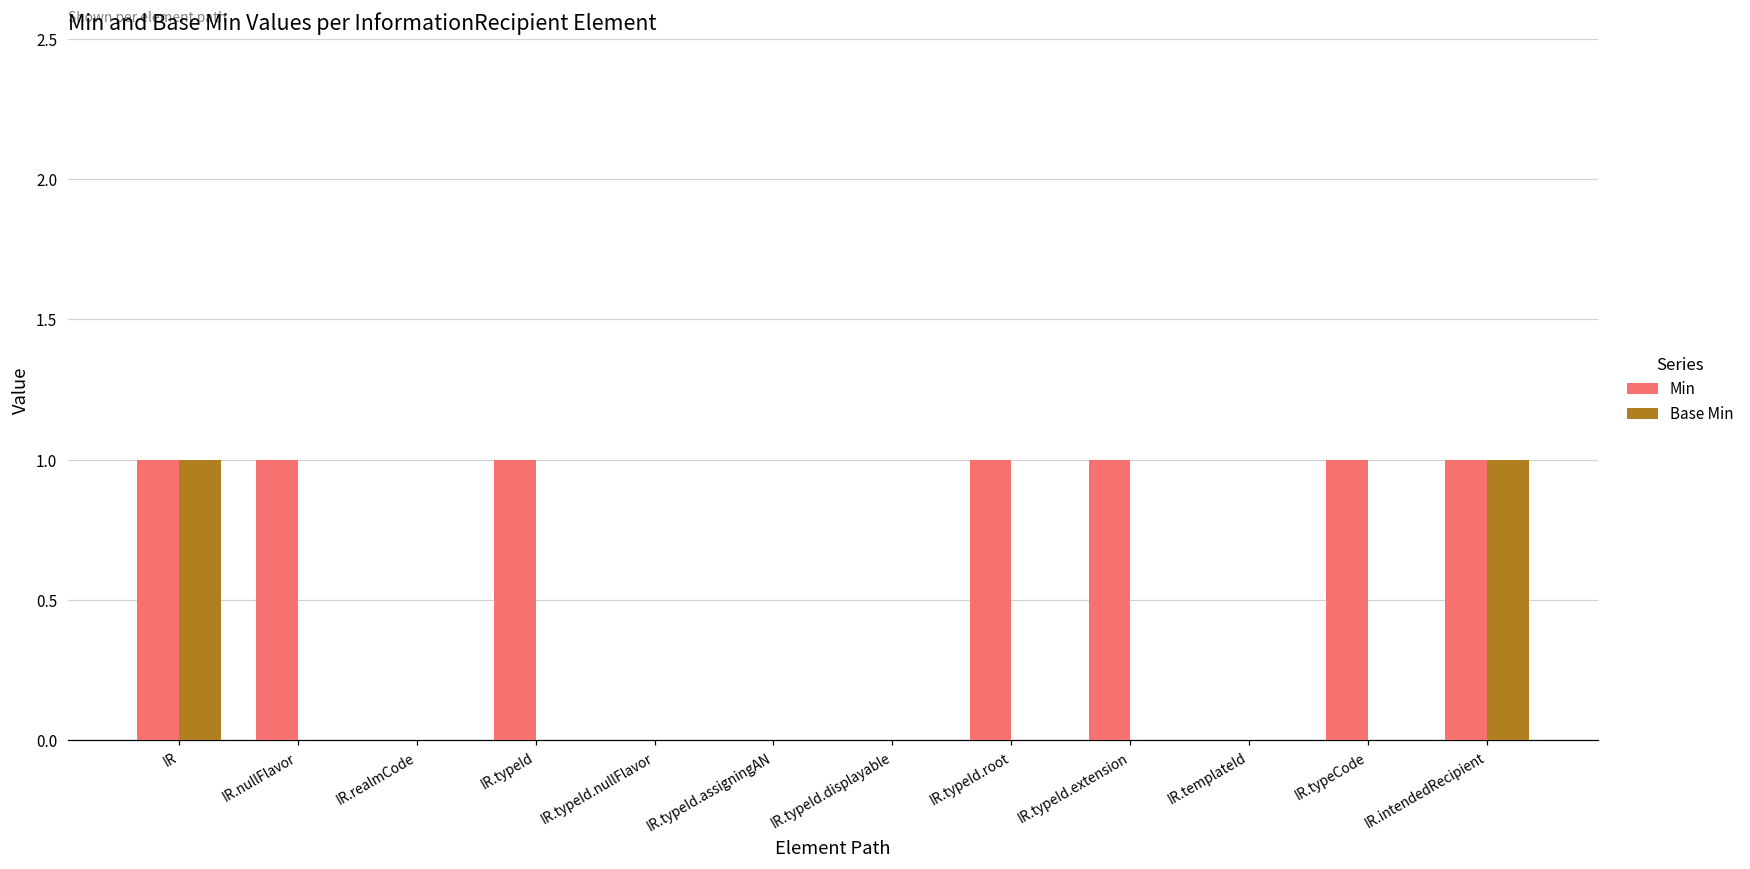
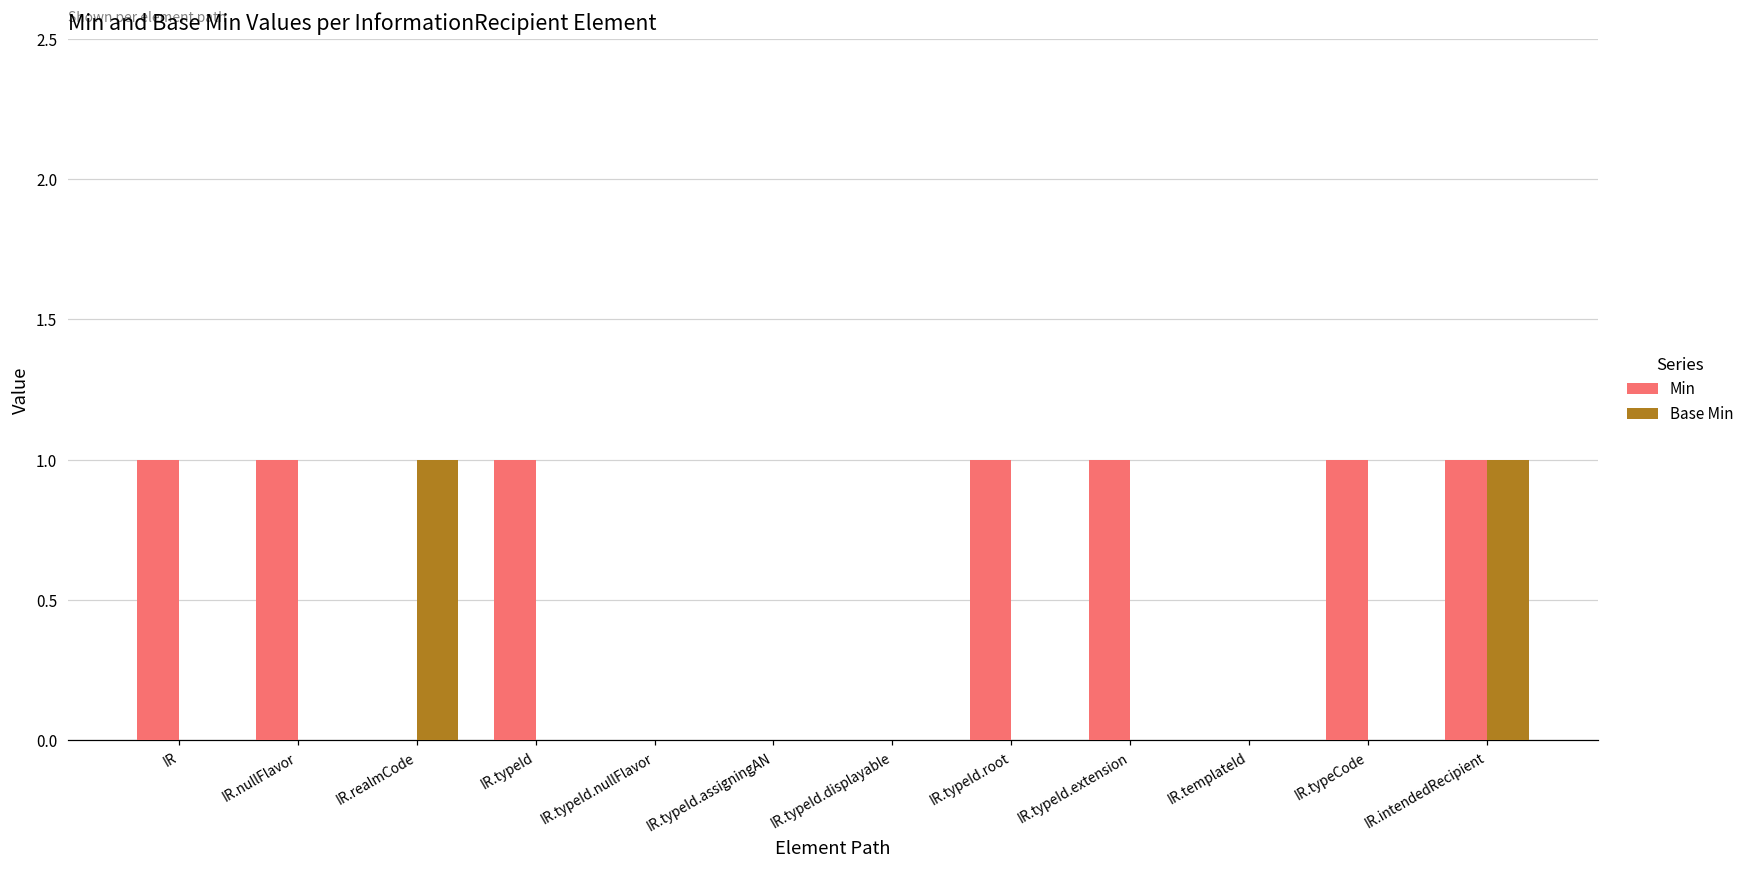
  {
    "Min": {
      "IR": 1,
      "IR.nullFlavor": 1,
      "IR.realmCode": 0,
      "IR.typeId": 1,
      "IR.typeId.nullFlavor": 0,
      "IR.typeId.assigningAN": 0,
      "IR.typeId.displayable": 0,
      "IR.typeId.root": 1,
      "IR.typeId.extension": 1,
      "IR.templateId": 0,
      "IR.typeCode": 1,
      "IR.intendedRecipient": 1
    },
    "Base Min": {
-     "IR": 1,
+     "IR": 0,
      "IR.nullFlavor": 0,
-     "IR.realmCode": 0,
+     "IR.realmCode": 1,
      "IR.typeId": 0,
      "IR.typeId.nullFlavor": 0,
      "IR.typeId.assigningAN": 0,
      "IR.typeId.displayable": 0,
      "IR.typeId.root": 0,
      "IR.typeId.extension": 0,
      "IR.templateId": 0,
      "IR.typeCode": 0,
      "IR.intendedRecipient": 1
    }
  }
